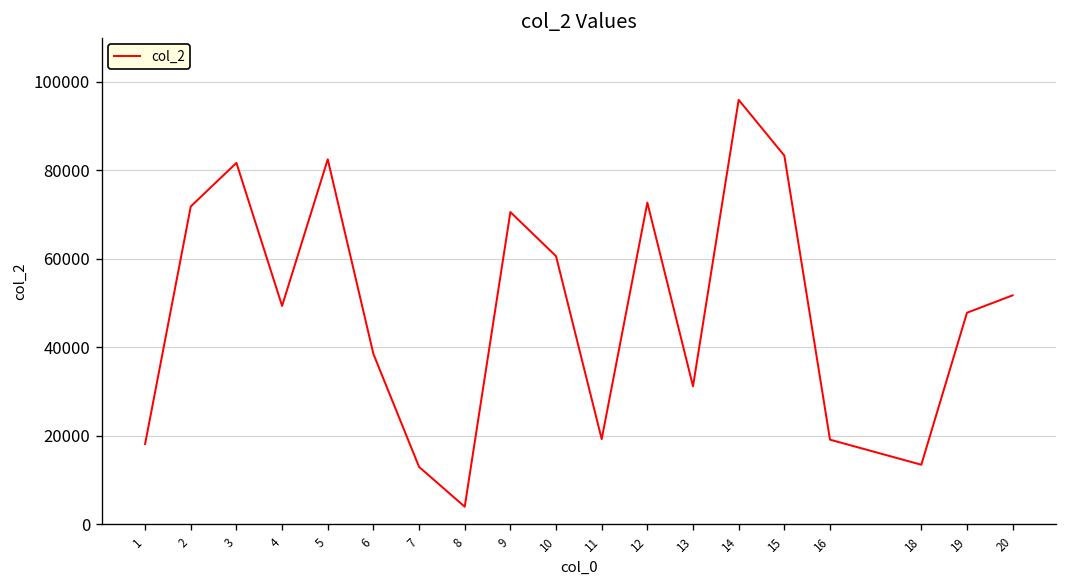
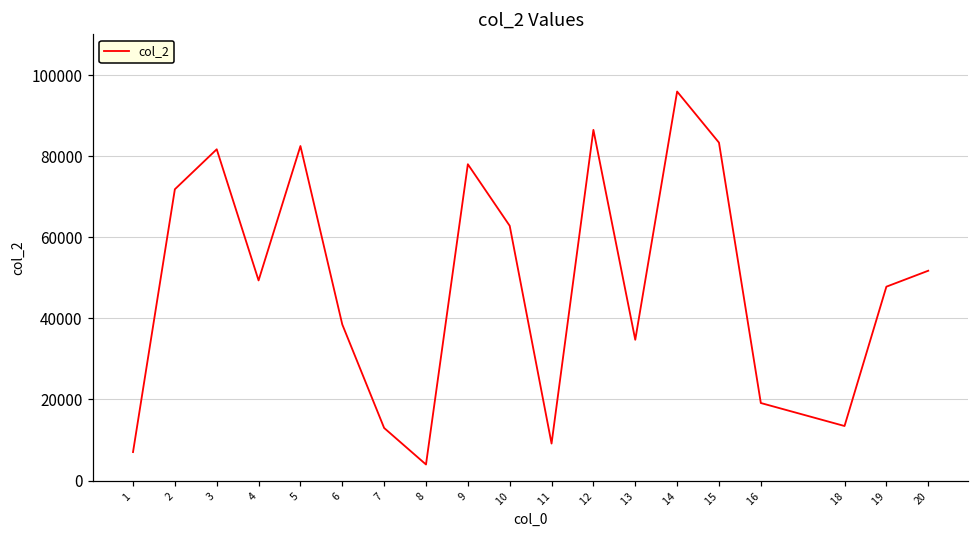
  {
-   "1": 18000,
+   "1": 7000,
    "2": 72000,
    "3": 82000,
    "4": 49000,
    "5": 82000,
    "6": 38000,
    "7": 13000,
    "8": 4000,
-   "9": 71000,
-   "10": 61000,
-   "11": 19000,
-   "12": 73000,
-   "13": 31000,
+   "9": 78000,
+   "10": 63000,
+   "11": 9000,
+   "12": 86000,
+   "13": 35000,
    "14": 96000,
    "15": 83000,
    "16": 19000,
    "18": 13000,
    "19": 48000,
    "20": 52000
  }
